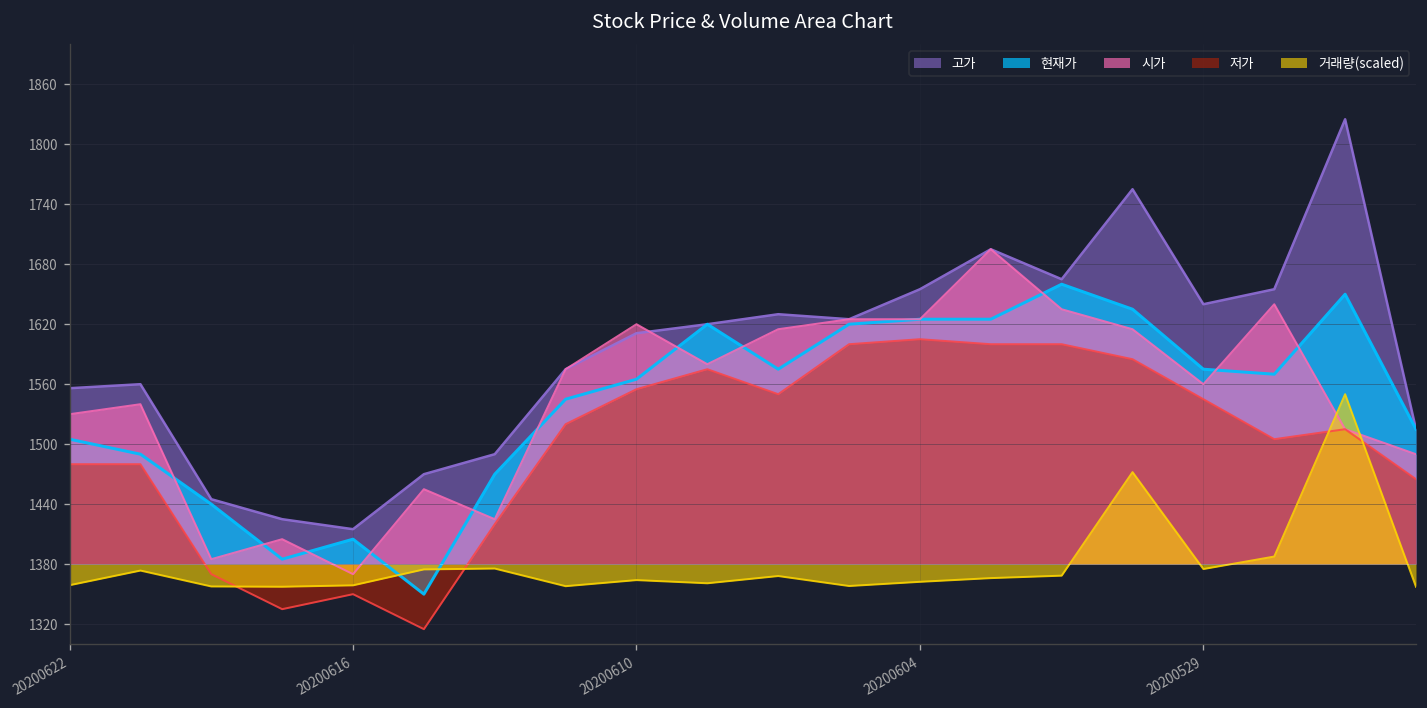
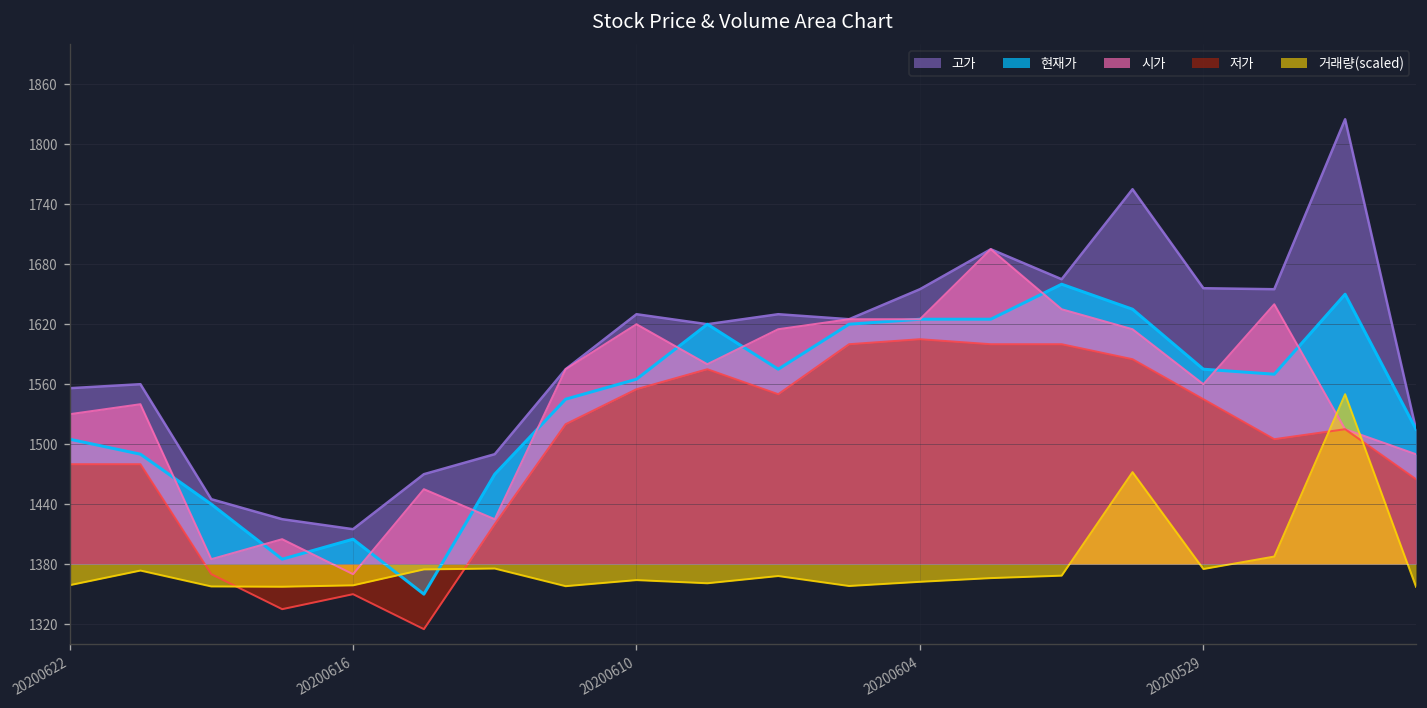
  {
    "고가": {
      "20200622": 1560,
      "20200616": 1420,
-     "20200610": 1610,
+     "20200610": 1630,
      "20200604": 1660,
-     "20200529": 1640
+     "20200529": 1660
    }
  }
